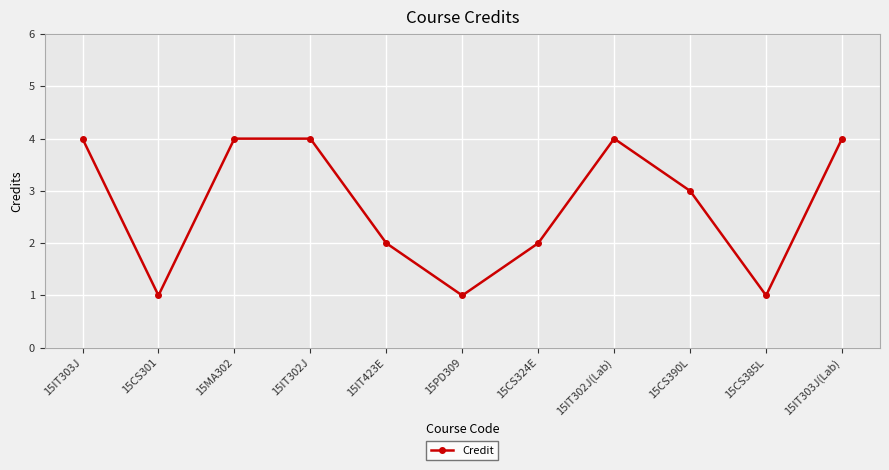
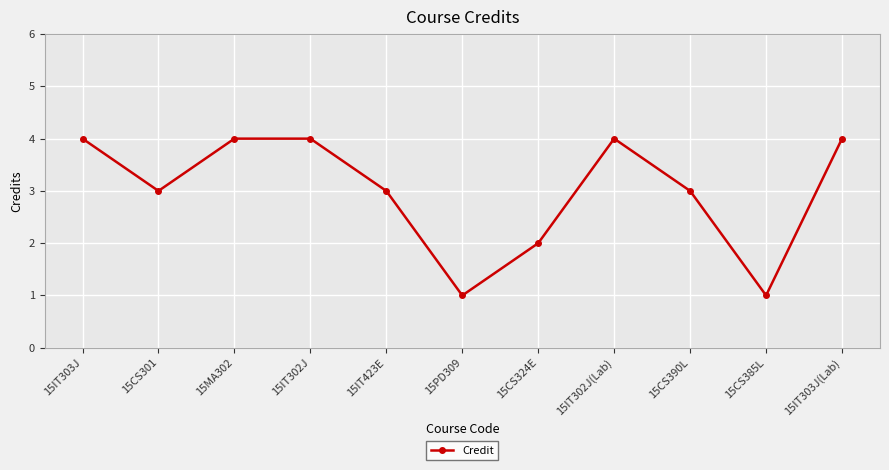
  {
    "15IT303J": 4,
-   "15CS301": 1,
+   "15CS301": 3,
    "15MA302": 4,
    "15IT302J": 4,
-   "15IT423E": 2,
+   "15IT423E": 3,
    "15PD309": 1,
    "15CS324E": 2,
    "15IT302J(Lab)": 4,
    "15CS390L": 3,
    "15CS385L": 1,
    "15IT303J(Lab)": 4
  }
